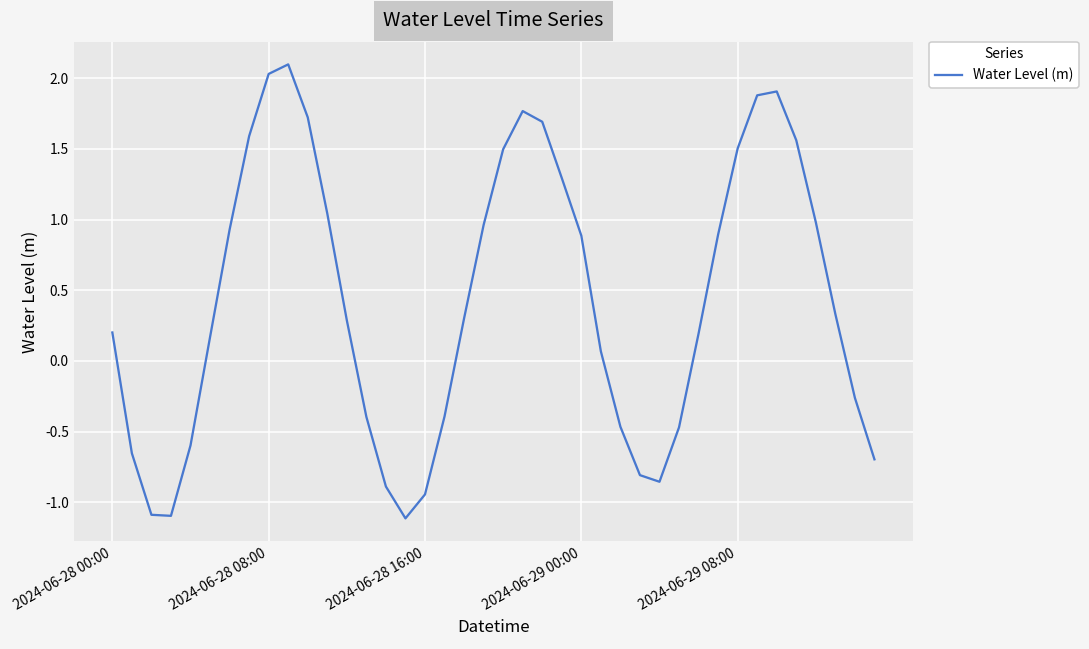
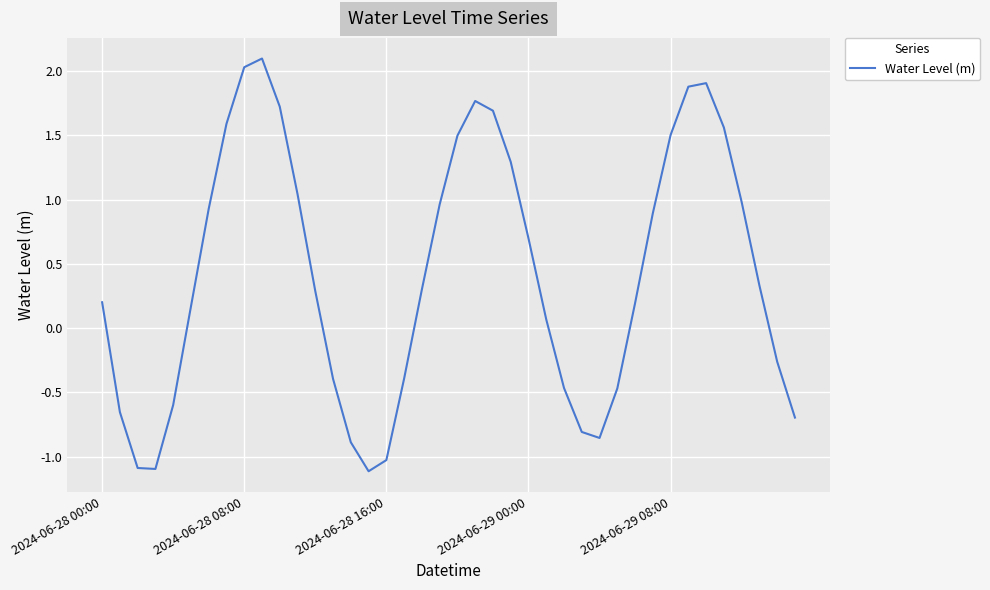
  {
    "2024-06-28 00:00": 0.20,
    "2024-06-28 08:00": 2.03,
-   "2024-06-28 16:00": -0.94,
-   "2024-06-29 00:00": 0.89,
+   "2024-06-28 16:00": -1.03,
+   "2024-06-29 00:00": 0.70,
    "2024-06-29 08:00": 1.50
  }
